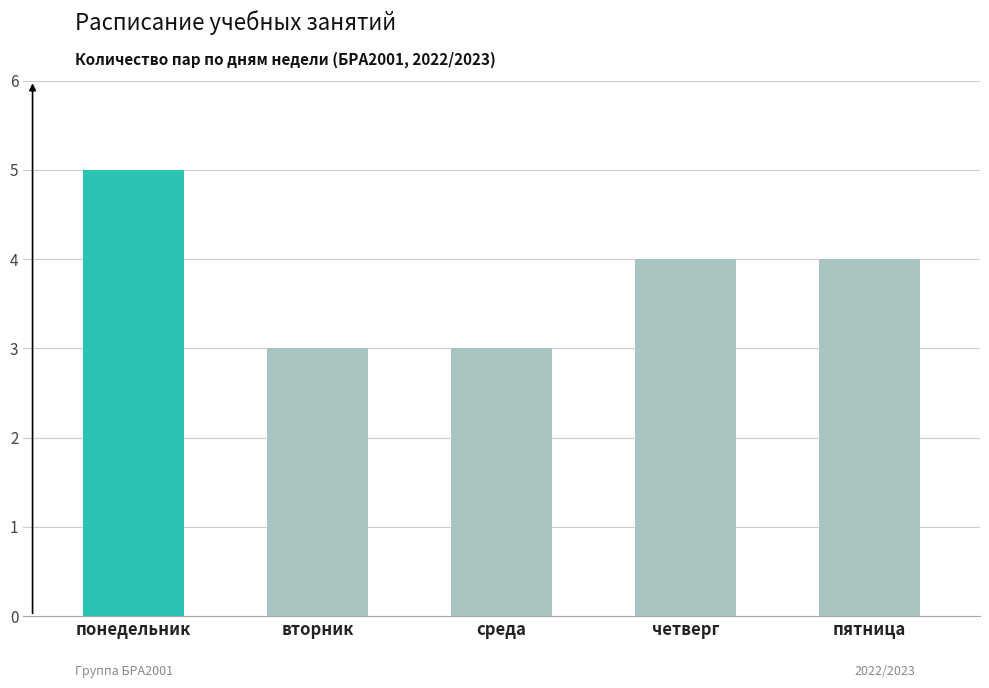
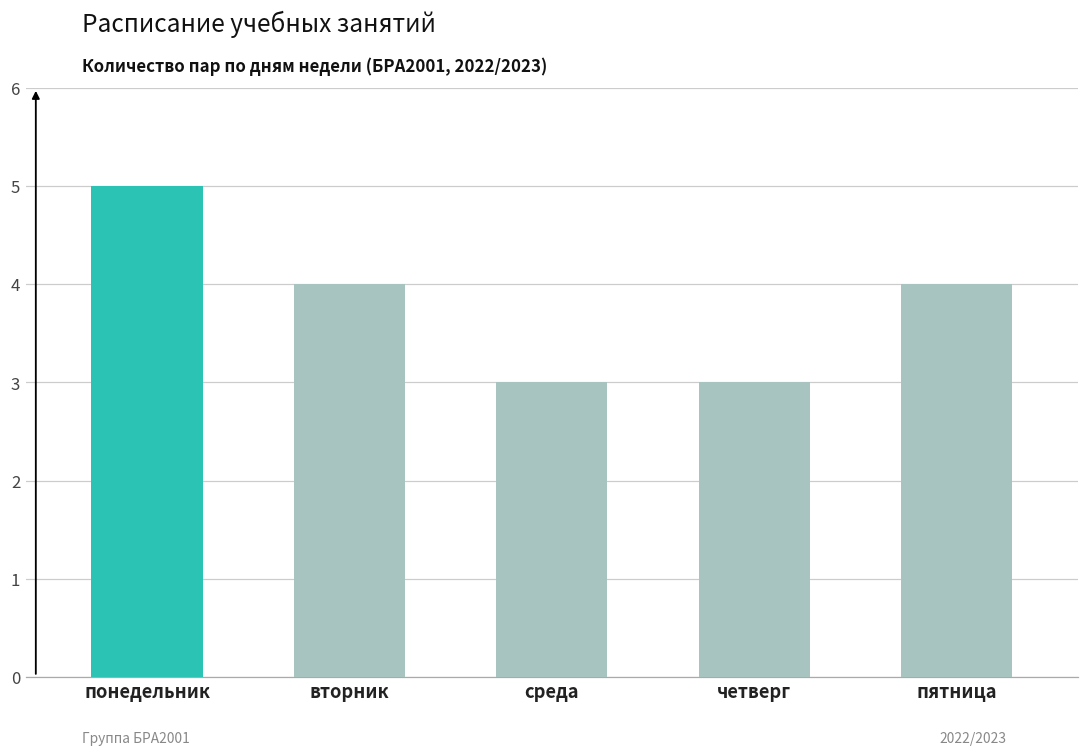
  {
    "понедельник": 5,
-   "вторник": 3,
+   "вторник": 4,
    "среда": 3,
-   "четверг": 4,
+   "четверг": 3,
    "пятница": 4
  }
